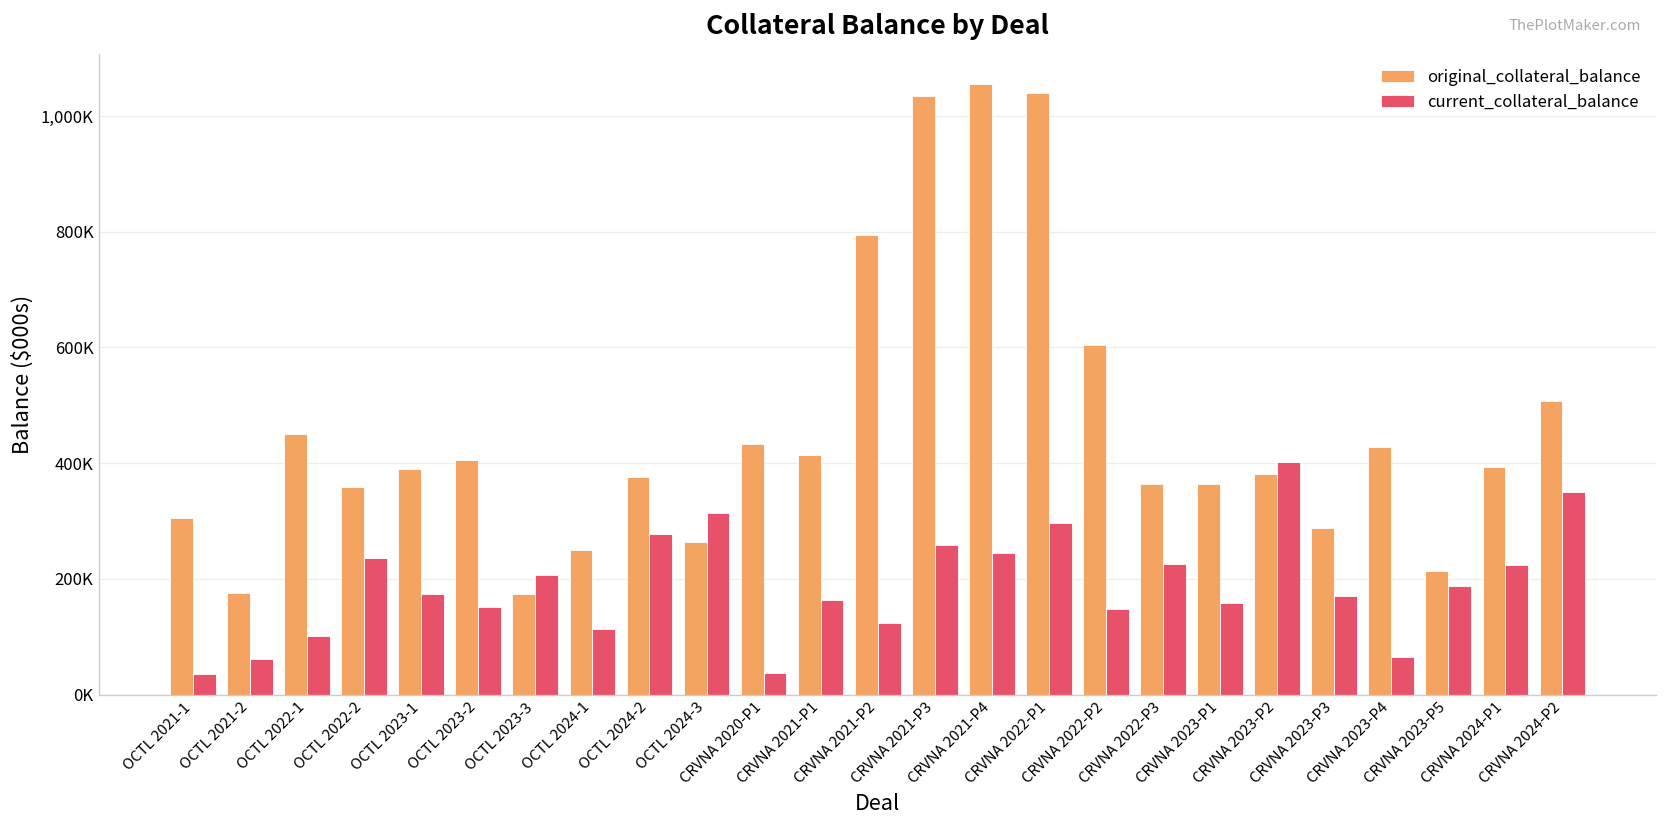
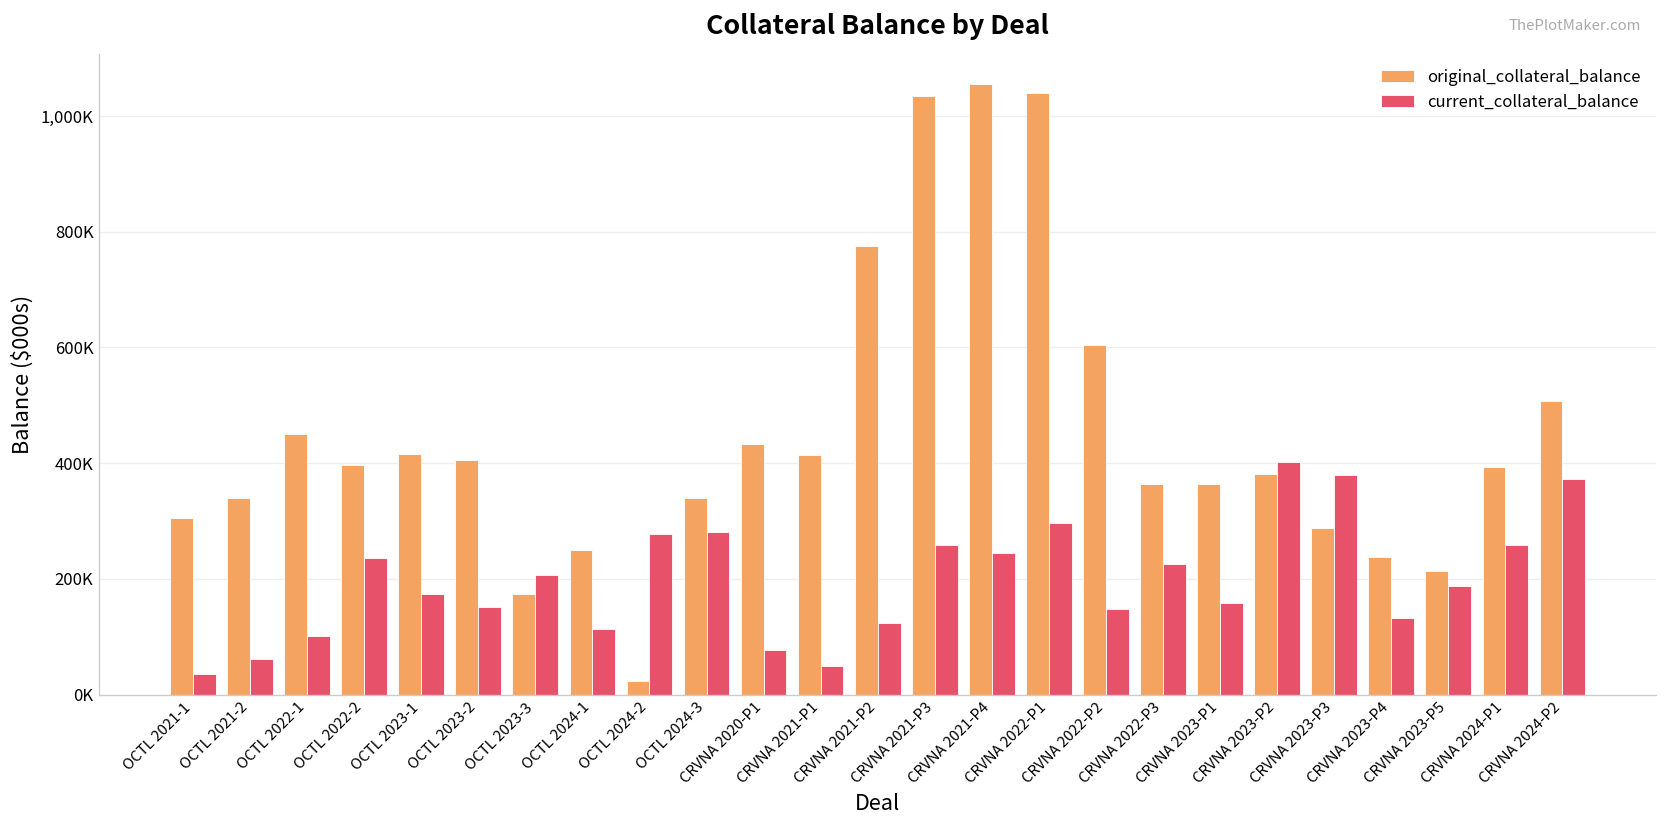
  {
    "original_collateral_balance": {
      "OCTL 2021-1": "310,000",
-     "OCTL 2021-2": "180,000",
+     "OCTL 2021-2": "340,000",
      "OCTL 2022-1": "450,000",
-     "OCTL 2022-2": "360,000",
-     "OCTL 2023-1": "390,000",
+     "OCTL 2022-2": "400,000",
+     "OCTL 2023-1": "420,000",
      "OCTL 2023-2": "410,000",
      "OCTL 2023-3": "170,000",
      "OCTL 2024-1": "250,000",
-     "OCTL 2024-2": "380,000",
-     "OCTL 2024-3": "260,000",
+     "OCTL 2024-2": "20,000",
+     "OCTL 2024-3": "340,000",
      "CRVNA 2020-P1": "430,000",
      "CRVNA 2021-P1": "420,000",
-     "CRVNA 2021-P2": "790,000",
+     "CRVNA 2021-P2": "780,000",
      "CRVNA 2021-P3": "1,040,000",
      "CRVNA 2021-P4": "1,060,000",
      "CRVNA 2022-P1": "1,040,000",
      "CRVNA 2022-P2": "610,000",
      "CRVNA 2022-P3": "360,000",
      "CRVNA 2023-P1": "360,000",
      "CRVNA 2023-P2": "380,000",
      "CRVNA 2023-P3": "290,000",
-     "CRVNA 2023-P4": "430,000",
+     "CRVNA 2023-P4": "240,000",
      "CRVNA 2023-P5": "210,000",
      "CRVNA 2024-P1": "390,000",
      "CRVNA 2024-P2": "510,000"
    },
    "current_collateral_balance": {
      "OCTL 2021-1": "40,000",
      "OCTL 2021-2": "60,000",
      "OCTL 2022-1": "100,000",
      "OCTL 2022-2": "240,000",
      "OCTL 2023-1": "170,000",
      "OCTL 2023-2": "150,000",
      "OCTL 2023-3": "210,000",
      "OCTL 2024-1": "110,000",
      "OCTL 2024-2": "280,000",
-     "OCTL 2024-3": "310,000",
-     "CRVNA 2020-P1": "40,000",
-     "CRVNA 2021-P1": "160,000",
+     "OCTL 2024-3": "280,000",
+     "CRVNA 2020-P1": "80,000",
+     "CRVNA 2021-P1": "50,000",
      "CRVNA 2021-P2": "120,000",
      "CRVNA 2021-P3": "260,000",
      "CRVNA 2021-P4": "250,000",
      "CRVNA 2022-P1": "300,000",
      "CRVNA 2022-P2": "150,000",
      "CRVNA 2022-P3": "230,000",
      "CRVNA 2023-P1": "160,000",
      "CRVNA 2023-P2": "400,000",
-     "CRVNA 2023-P3": "170,000",
-     "CRVNA 2023-P4": "60,000",
+     "CRVNA 2023-P3": "380,000",
+     "CRVNA 2023-P4": "130,000",
      "CRVNA 2023-P5": "190,000",
-     "CRVNA 2024-P1": "220,000",
-     "CRVNA 2024-P2": "350,000"
+     "CRVNA 2024-P1": "260,000",
+     "CRVNA 2024-P2": "370,000"
    }
  }
